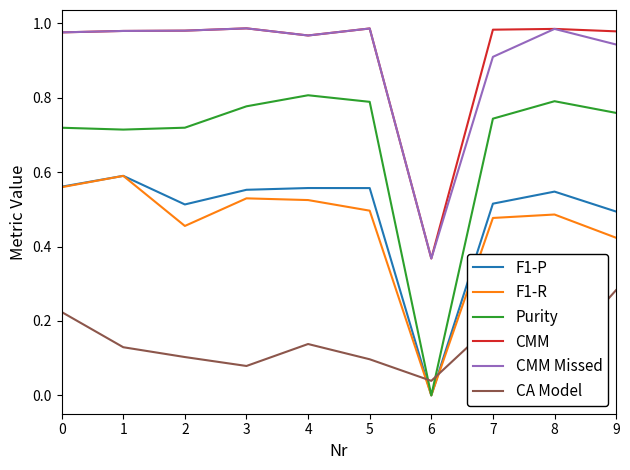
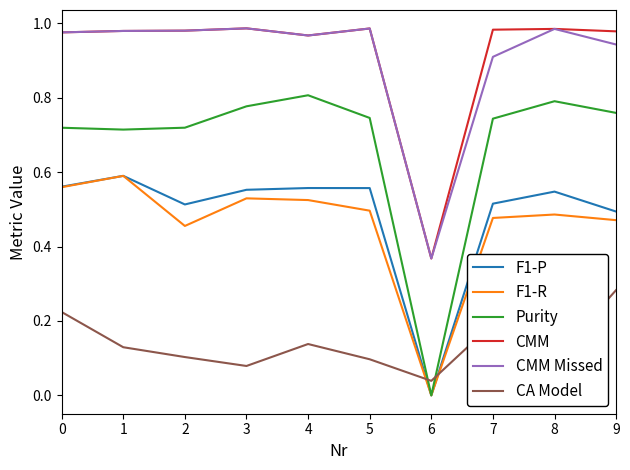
  {
    "F1-P": {
      "2": 0.51,
      "3": 0.55,
      "4": 0.56,
      "5": 0.56,
      "7": 0.52,
      "8": 0.55,
      "9": 0.49
    },
    "F1-R": {
      "2": 0.46,
      "3": 0.53,
      "4": 0.52,
      "5": 0.50,
      "7": 0.48,
      "8": 0.49,
-     "9": 0.42
+     "9": 0.47
    },
    "Purity": {
      "0": 0.72,
      "1": 0.71,
      "2": 0.72,
      "3": 0.78,
      "4": 0.81,
-     "5": 0.79,
+     "5": 0.75,
      "7": 0.74,
      "8": 0.79,
      "9": 0.76
    },
    "CMM": {
      "7": 0.98,
      "9": 0.98
    },
    "CMM Missed": {
      "7": 0.91,
      "9": 0.94
    },
    "CA Model": {
      "0": 0.22,
      "1": 0.13,
      "2": 0.10,
      "3": 0.08,
      "4": 0.14,
      "5": 0.10,
      "6": 0.04,
      "9": 0.28
    }
  }
